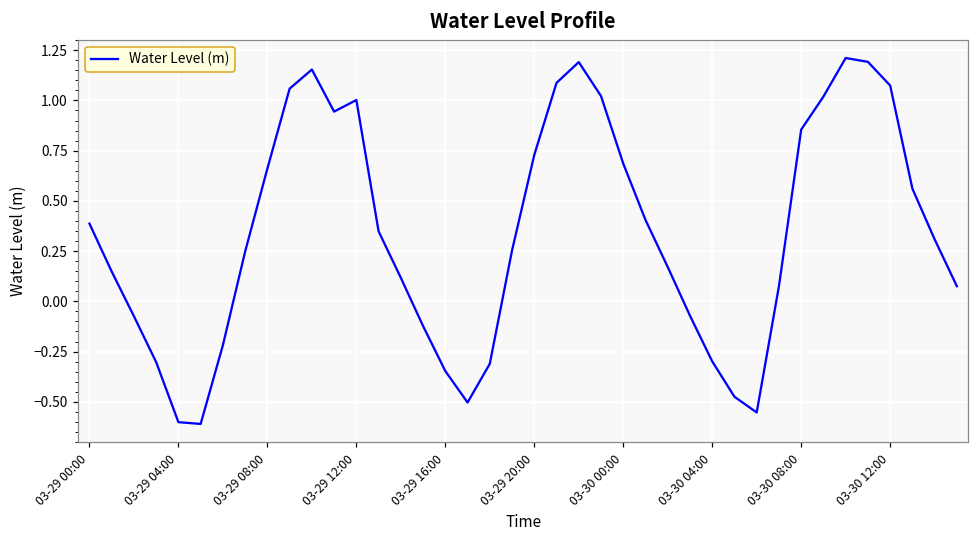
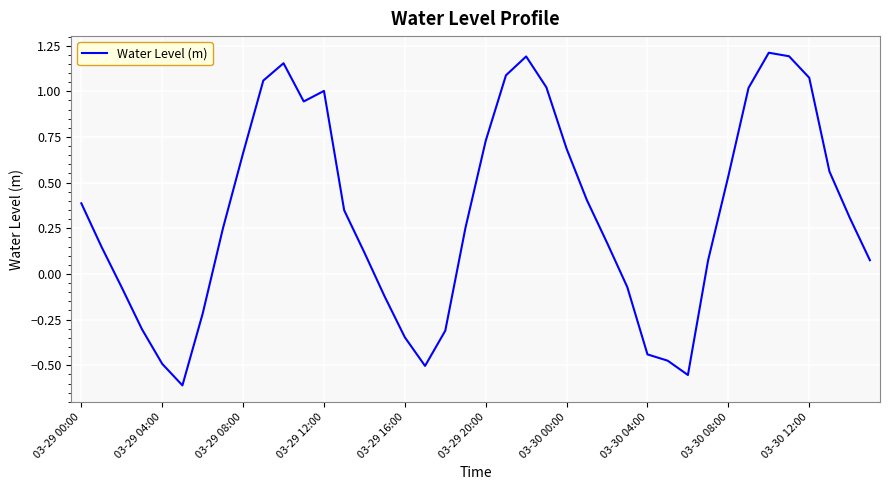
  {
    "03-29 00:00": 0.39,
-   "03-29 04:00": -0.60,
+   "03-29 04:00": -0.49,
    "03-29 08:00": 0.66,
    "03-29 12:00": 1.00,
    "03-29 16:00": -0.35,
    "03-29 20:00": 0.73,
    "03-30 00:00": 0.69,
-   "03-30 04:00": -0.30,
-   "03-30 08:00": 0.85,
+   "03-30 04:00": -0.44,
+   "03-30 08:00": 0.54,
    "03-30 12:00": 1.07
  }
